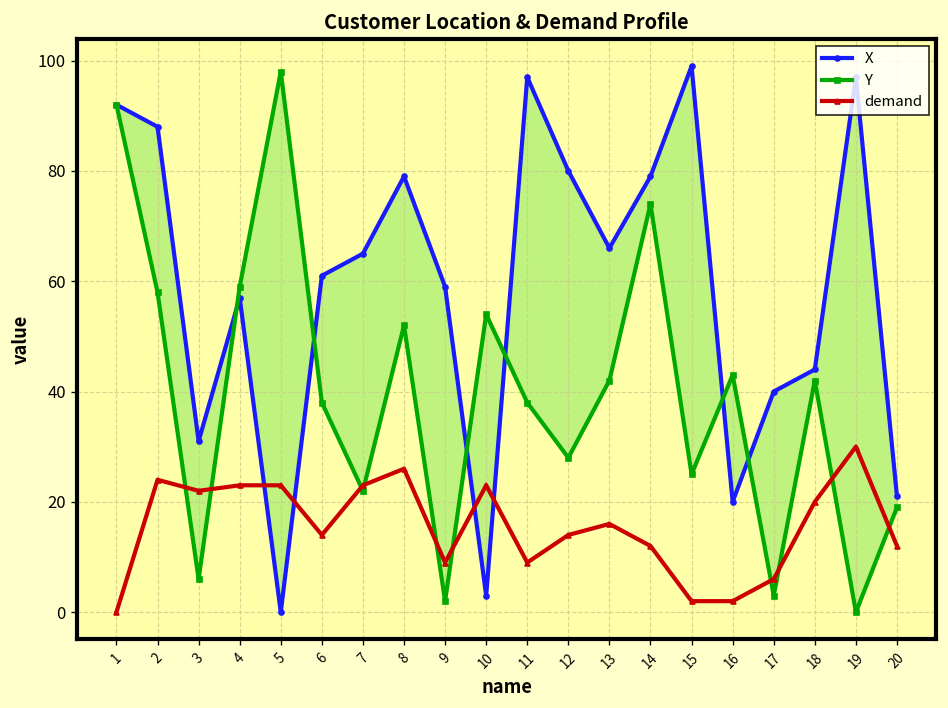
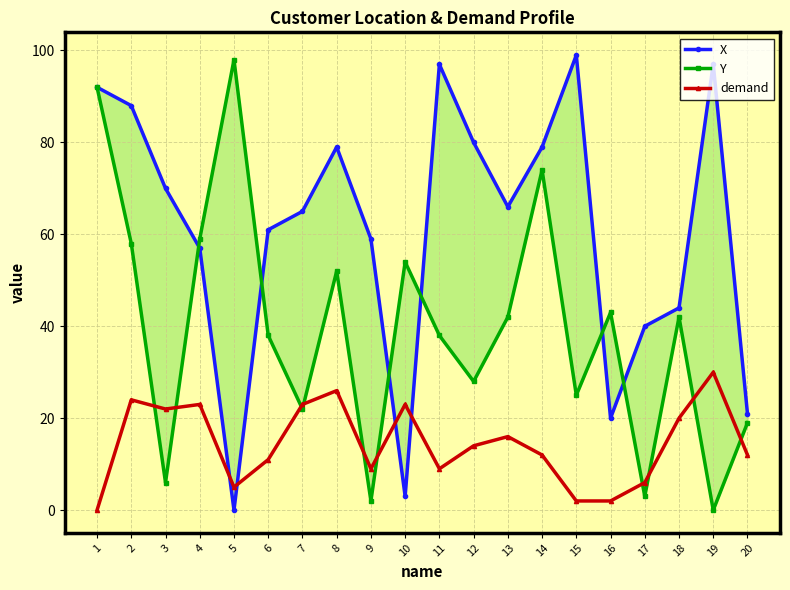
  {
    "X": {
-     "3": 31,
+     "3": 70,
      "4": 57,
      "5": 0,
      "10": 3,
      "16": 20
    },
    "demand": {
      "1": 0,
      "2": 24,
      "3": 22,
      "4": 23,
-     "5": 23,
-     "6": 14,
+     "5": 5,
+     "6": 11,
      "7": 23,
      "8": 26,
      "9": 9,
      "10": 23,
      "11": 9,
      "12": 14,
      "13": 16,
      "14": 12,
      "15": 2,
      "16": 2,
      "17": 6,
      "18": 20,
      "19": 30,
      "20": 12
    }
  }
